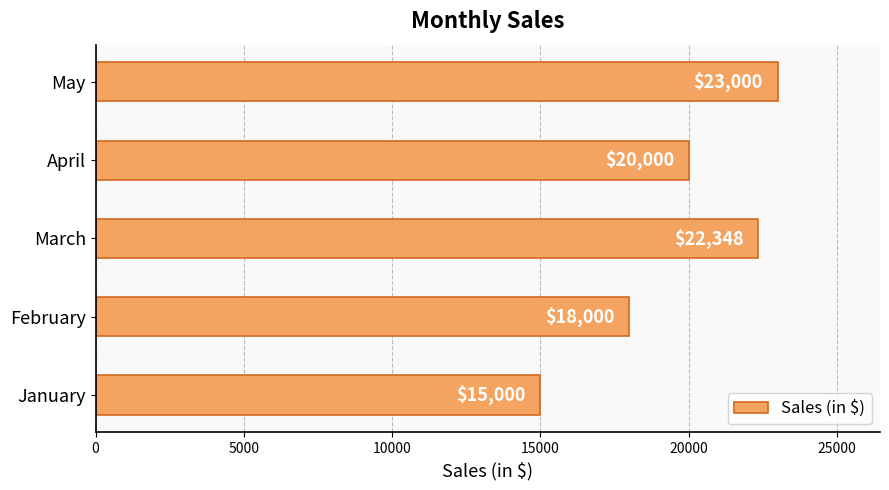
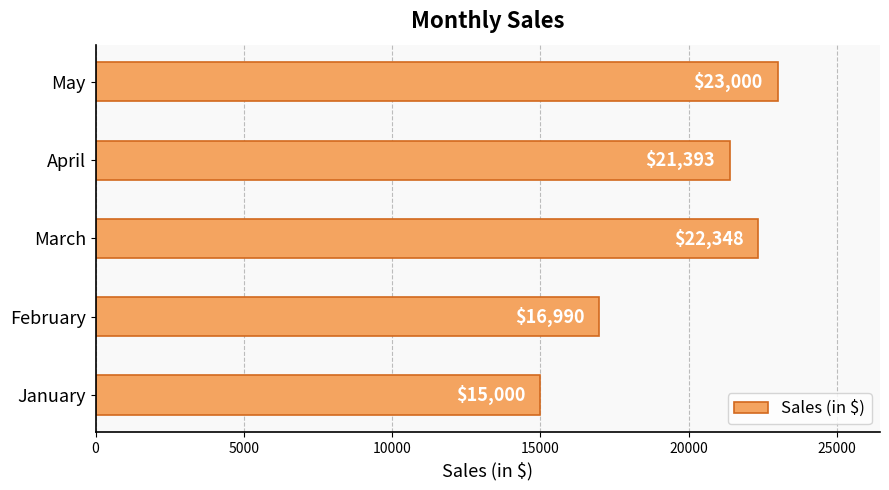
  {
    "May": "$23,000",
-   "April": "$20,000",
+   "April": "$21,393",
    "March": "$22,348",
-   "February": "$18,000",
+   "February": "$16,990",
    "January": "$15,000"
  }
